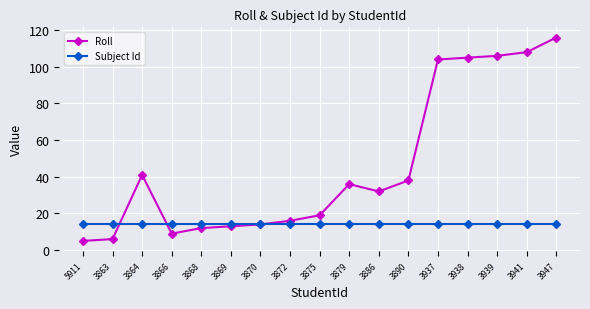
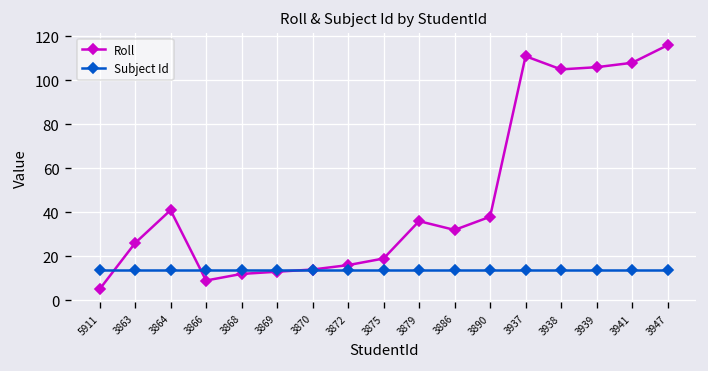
  {
    "Roll": {
      "5911": 5,
-     "3863": 6,
+     "3863": 26,
      "3864": 41,
      "3866": 9,
      "3868": 12,
      "3872": 16,
      "3875": 19,
      "3879": 36,
      "3886": 32,
      "3890": 38,
-     "3937": 104,
+     "3937": 111,
      "3938": 105,
      "3939": 106,
      "3941": 108,
      "3947": 116
    },
    "Subject Id": {
      "5911": 14,
      "3863": 14,
      "3864": 14,
      "3866": 14,
      "3868": 14,
      "3872": 14,
      "3875": 14,
      "3879": 14,
      "3886": 14,
      "3890": 14,
      "3937": 14,
      "3938": 14,
      "3939": 14,
      "3941": 14,
      "3947": 14
    }
  }
